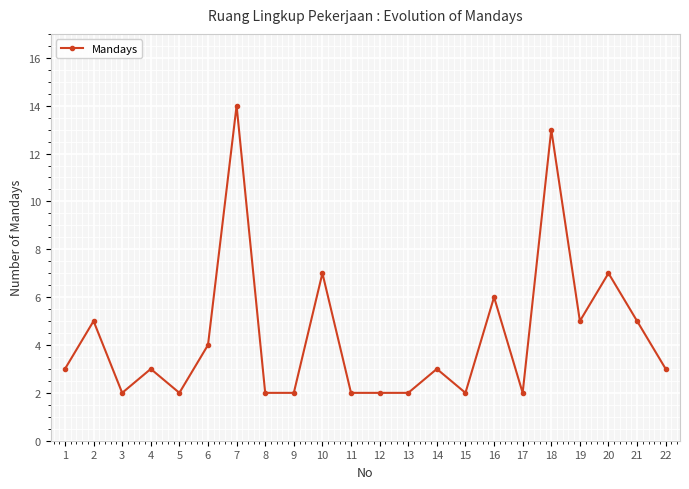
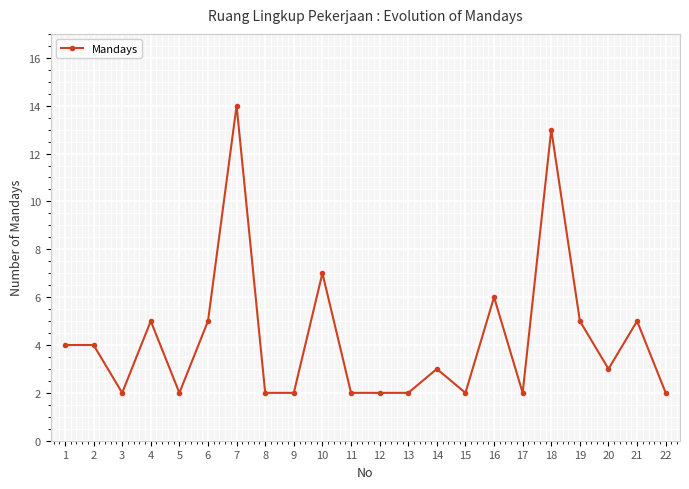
  {
-   "1": 3,
-   "2": 5,
+   "1": 4,
+   "2": 4,
    "3": 2,
-   "4": 3,
+   "4": 5,
    "5": 2,
-   "6": 4,
+   "6": 5,
    "7": 14,
    "8": 2,
    "9": 2,
    "10": 7,
    "11": 2,
    "12": 2,
    "13": 2,
    "14": 3,
    "15": 2,
    "16": 6,
    "17": 2,
    "18": 13,
    "19": 5,
-   "20": 7,
+   "20": 3,
    "21": 5,
-   "22": 3
+   "22": 2
  }
